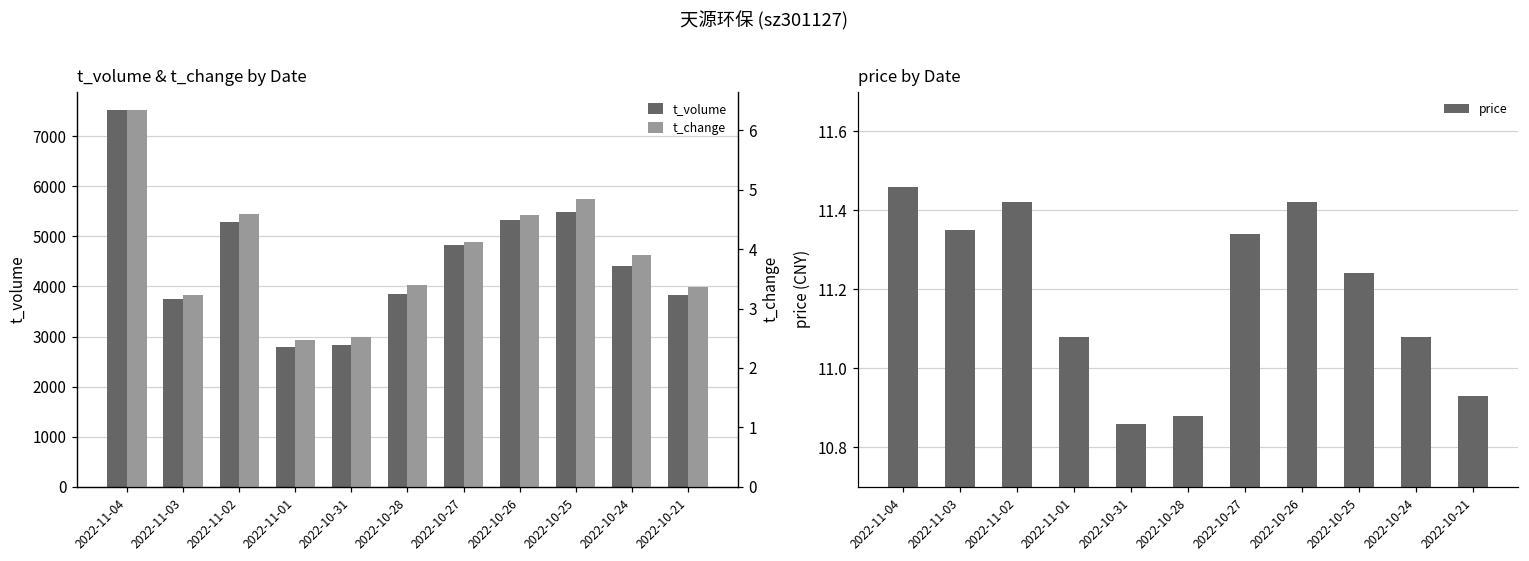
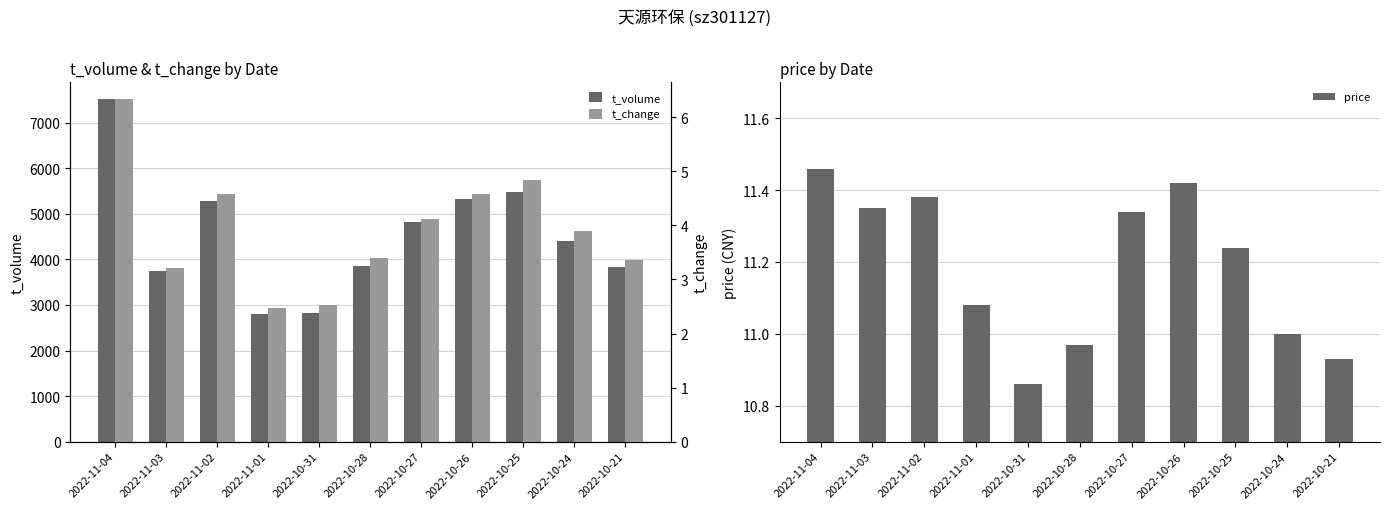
  {
    "price by Date": {
      "2022-11-04": 11.46,
      "2022-11-03": 11.35,
-     "2022-11-02": 11.42,
+     "2022-11-02": 11.38,
      "2022-11-01": 11.08,
      "2022-10-31": 10.86,
-     "2022-10-28": 10.88,
+     "2022-10-28": 10.97,
      "2022-10-27": 11.34,
      "2022-10-26": 11.42,
      "2022-10-25": 11.24,
-     "2022-10-24": 11.08,
+     "2022-10-24": 11.00,
      "2022-10-21": 10.93
    }
  }
